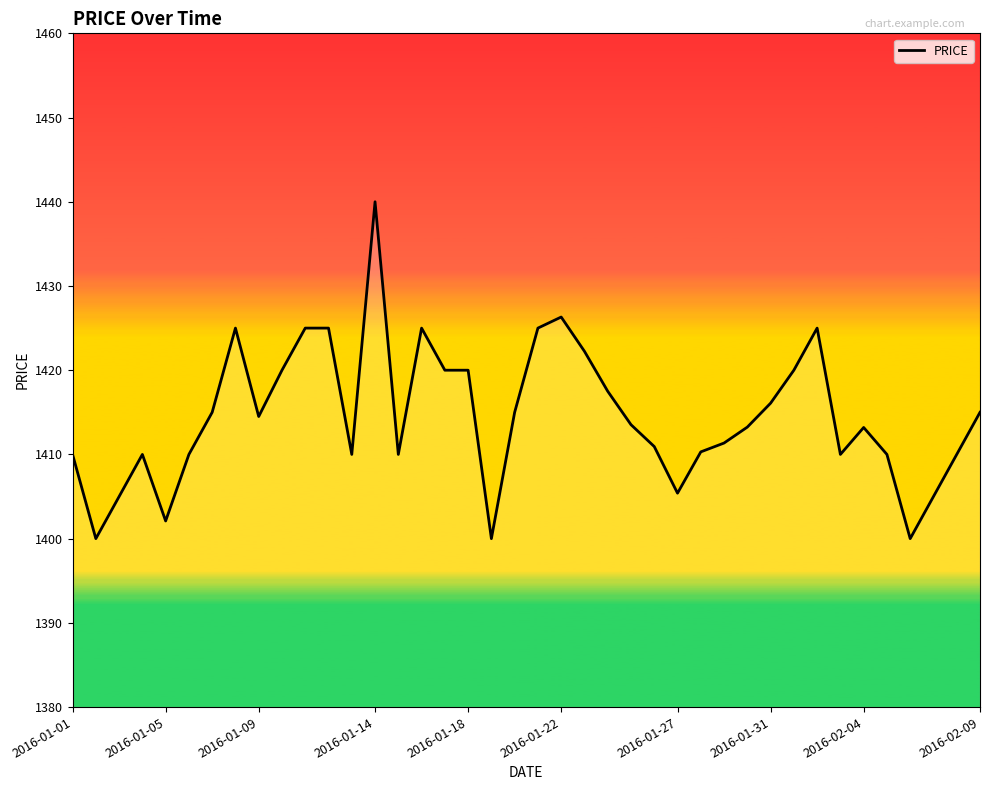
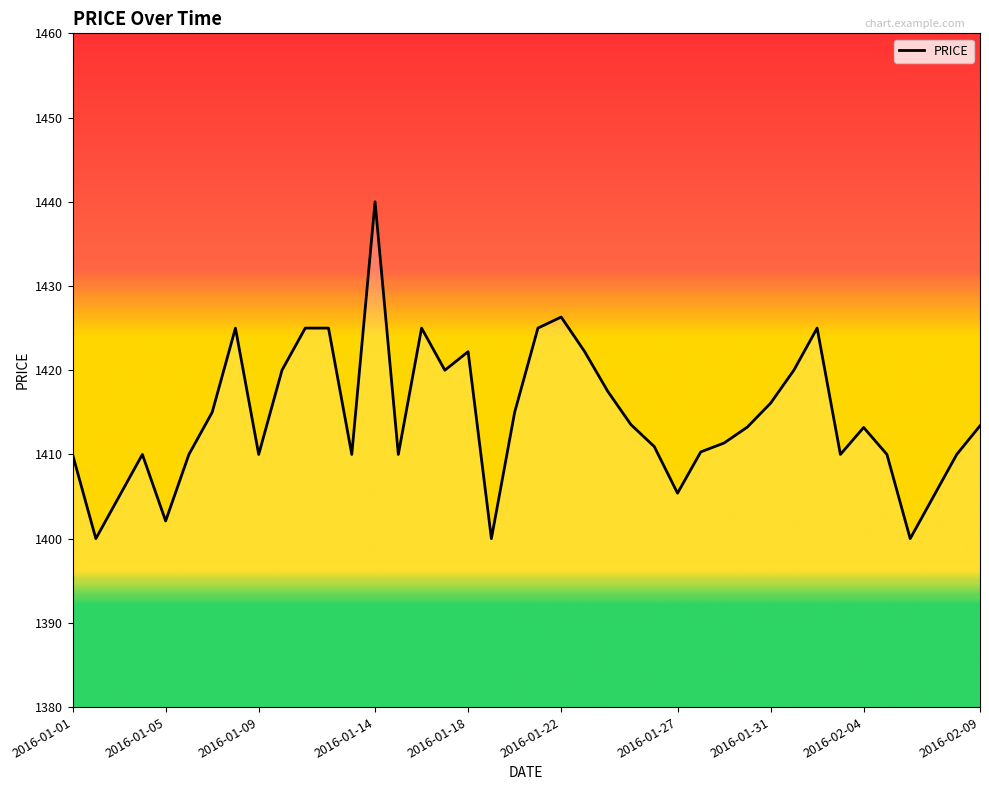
  {
    "2016-01-01": 1410,
    "2016-01-05": 1402,
-   "2016-01-09": 1415,
+   "2016-01-09": 1410,
    "2016-01-14": 1440,
-   "2016-01-18": 1420,
+   "2016-01-18": 1422,
    "2016-01-22": 1426,
    "2016-01-27": 1405,
    "2016-01-31": 1416,
    "2016-02-04": 1413,
-   "2016-02-09": 1415
+   "2016-02-09": 1413
  }
